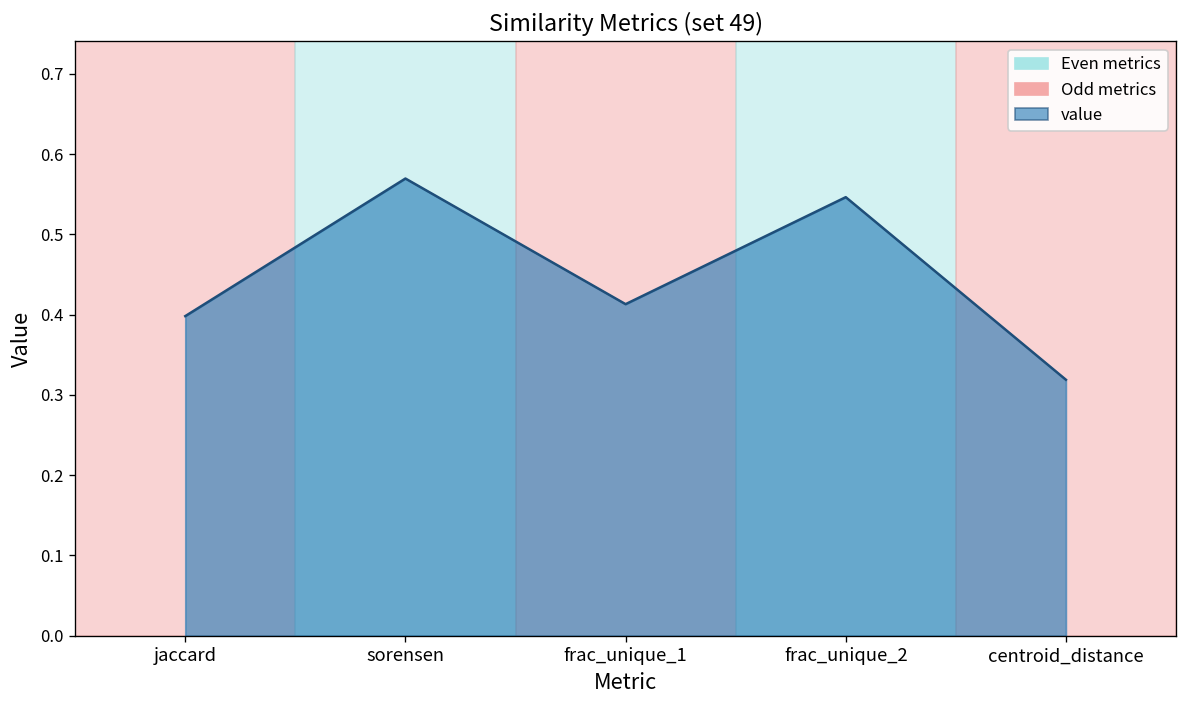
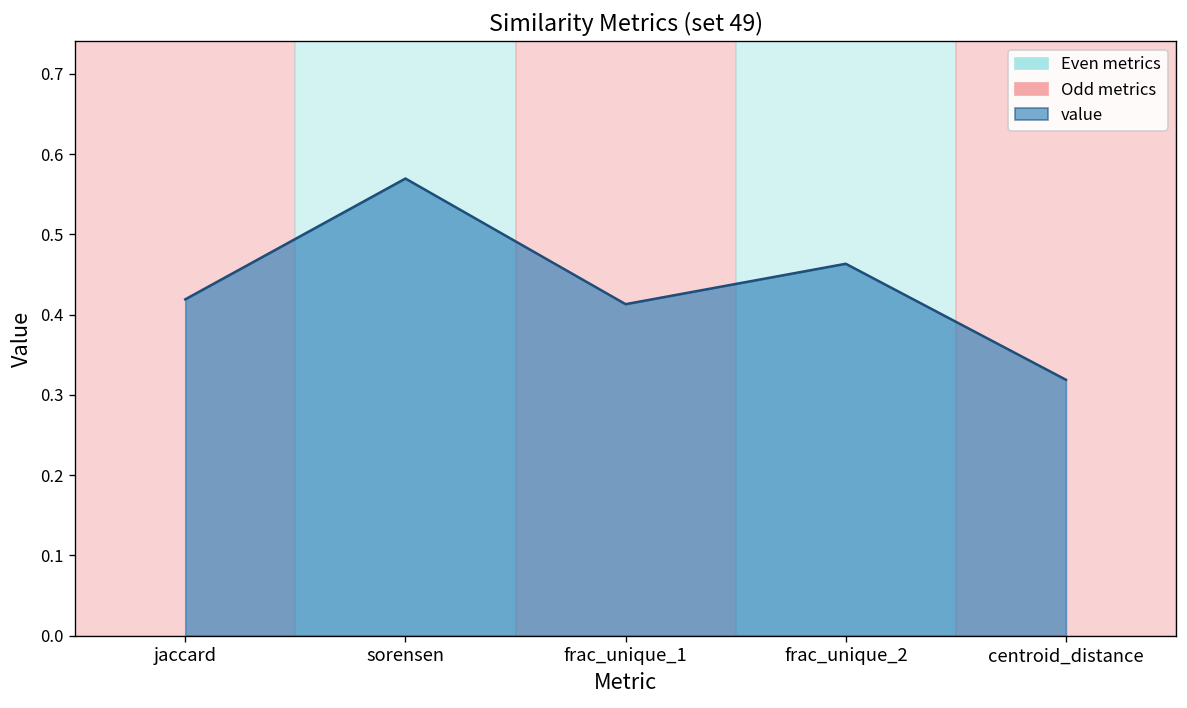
  {
-   "jaccard": 0.40,
+   "jaccard": 0.42,
    "sorensen": 0.57,
    "frac_unique_1": 0.41,
-   "frac_unique_2": 0.55,
+   "frac_unique_2": 0.46,
    "centroid_distance": 0.32
  }
